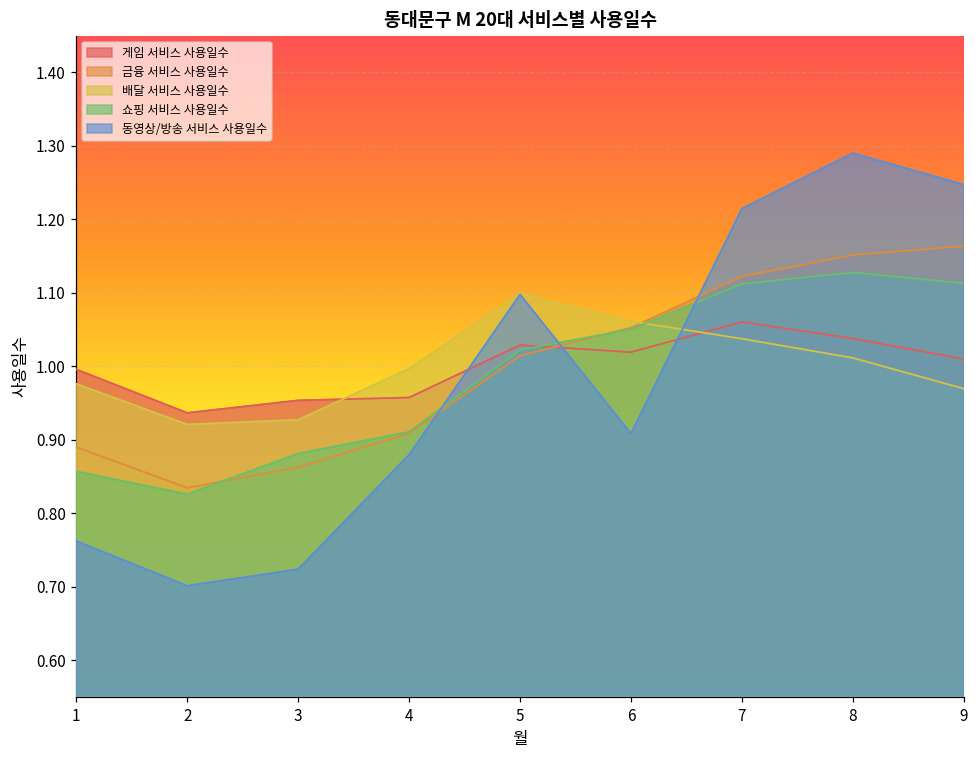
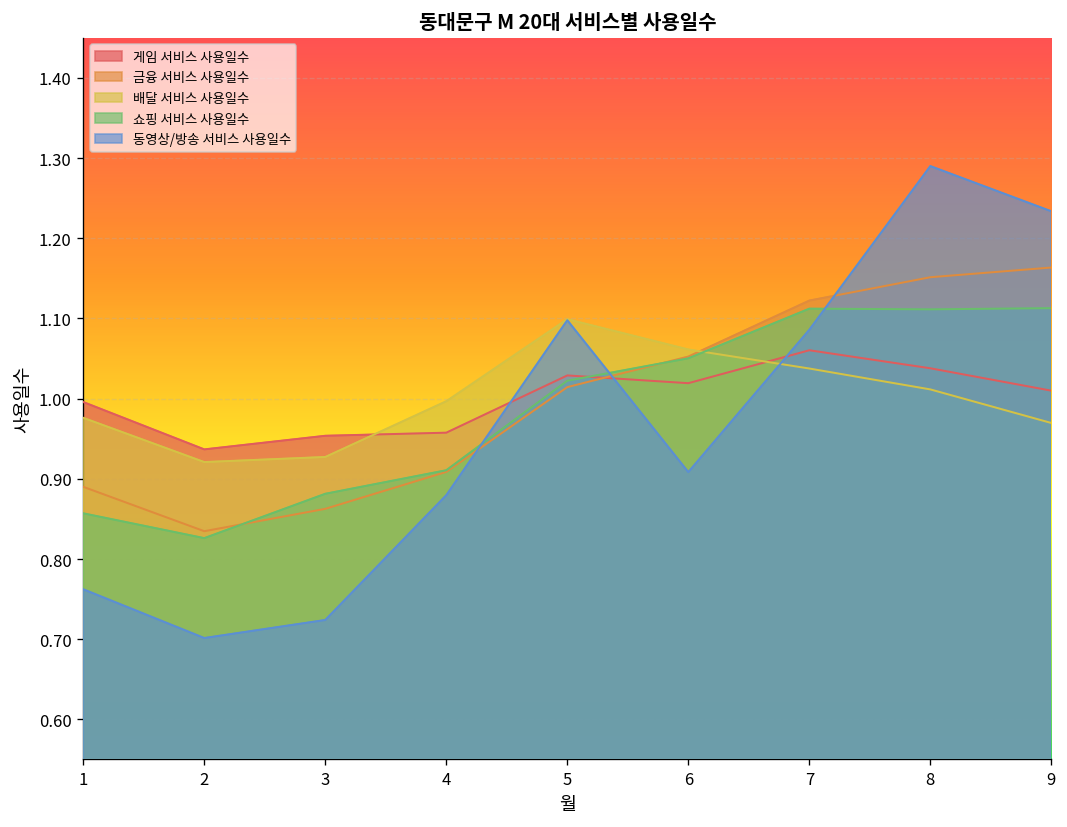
  {
    "쇼핑 서비스 사용일수": {
      "1": 0.86,
      "2": 0.83,
      "3": 0.88,
      "5": 1.02,
      "7": 1.11,
-     "8": 1.13,
+     "8": 1.11,
      "9": 1.11
    },
    "동영상/방송 서비스 사용일수": {
      "1": 0.76,
      "2": 0.70,
      "3": 0.72,
      "4": 0.88,
      "6": 0.91,
-     "7": 1.21,
+     "7": 1.09,
      "8": 1.29,
-     "9": 1.25
+     "9": 1.23
    }
  }
